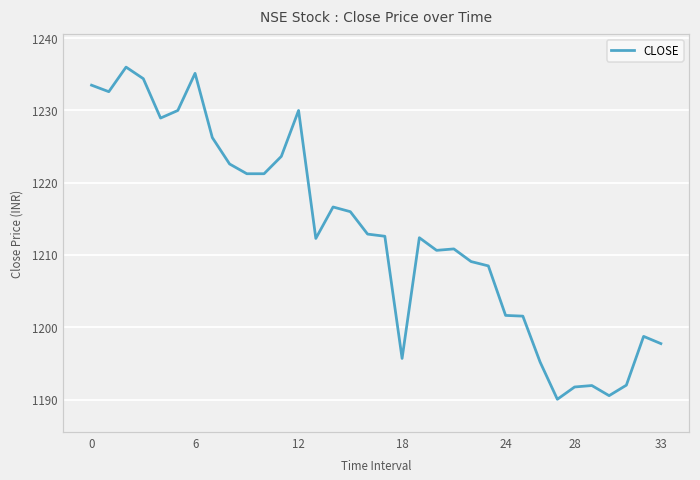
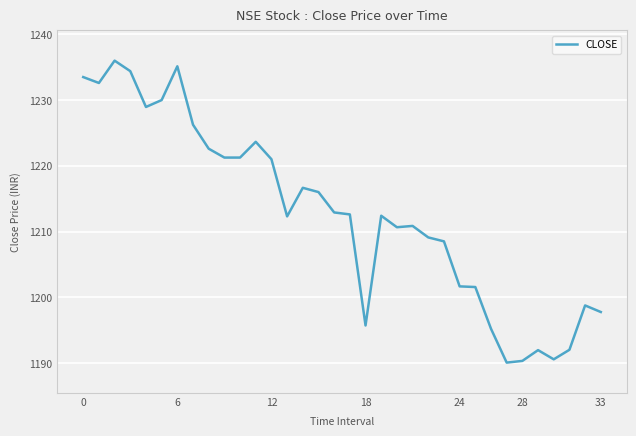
  {
    "0": 1234,
    "6": 1235,
-   "12": 1230,
+   "12": 1221,
    "18": 1196,
    "24": 1202,
-   "28": 1192,
+   "28": 1190,
    "33": 1198
  }
